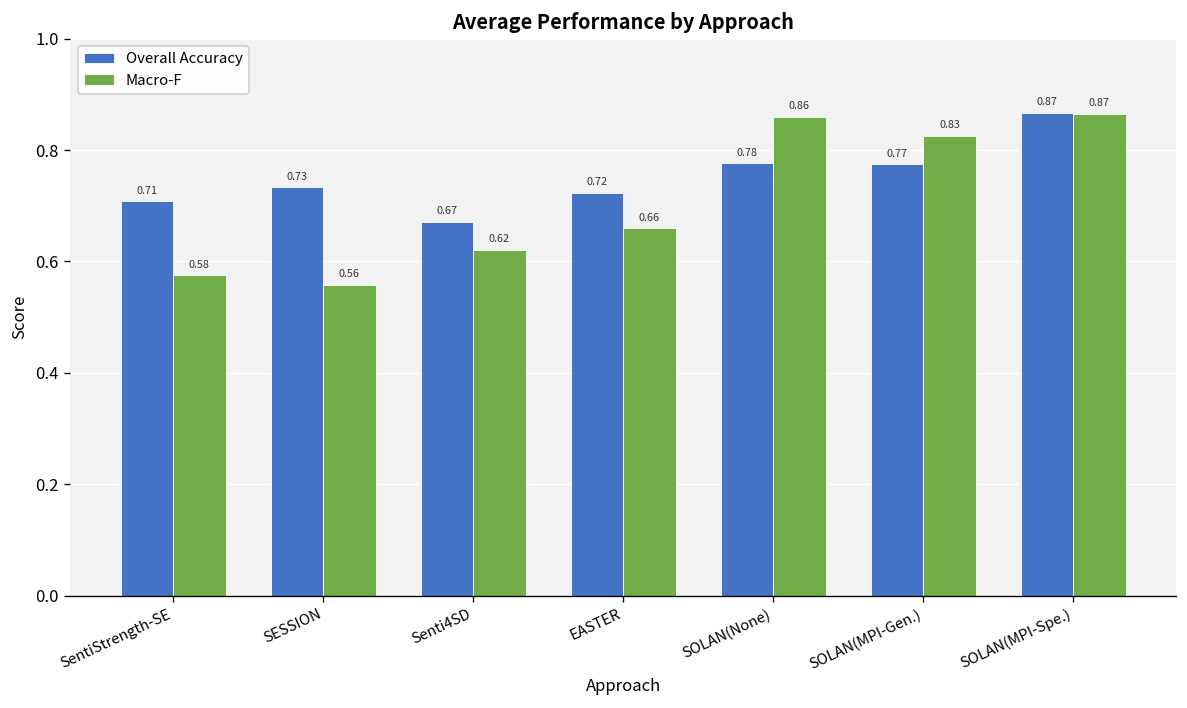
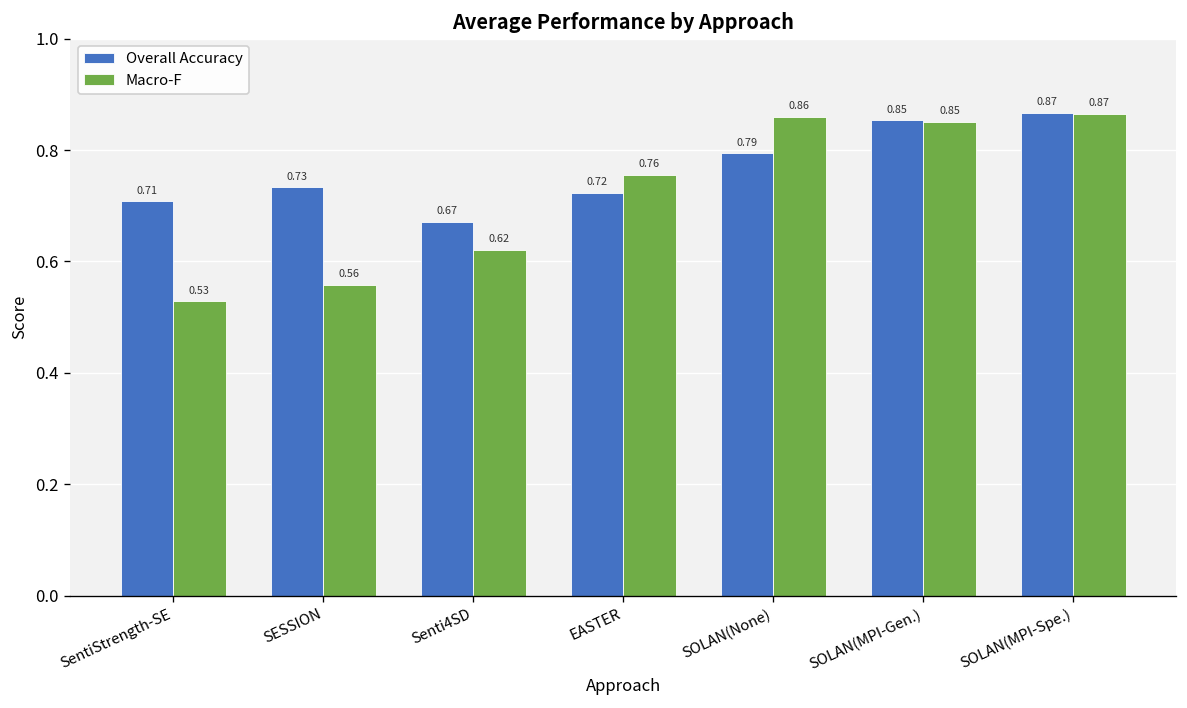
  {
    "Overall Accuracy": {
      "SentiStrength-SE": 0.71,
      "SESSION": 0.73,
      "Senti4SD": 0.67,
      "EASTER": 0.72,
-     "SOLAN(None)": 0.78,
-     "SOLAN(MPI-Gen.)": 0.77,
+     "SOLAN(None)": 0.79,
+     "SOLAN(MPI-Gen.)": 0.85,
      "SOLAN(MPI-Spe.)": 0.87
    },
    "Macro-F": {
-     "SentiStrength-SE": 0.58,
+     "SentiStrength-SE": 0.53,
      "SESSION": 0.56,
      "Senti4SD": 0.62,
-     "EASTER": 0.66,
+     "EASTER": 0.76,
      "SOLAN(None)": 0.86,
-     "SOLAN(MPI-Gen.)": 0.83,
+     "SOLAN(MPI-Gen.)": 0.85,
      "SOLAN(MPI-Spe.)": 0.87
    }
  }
